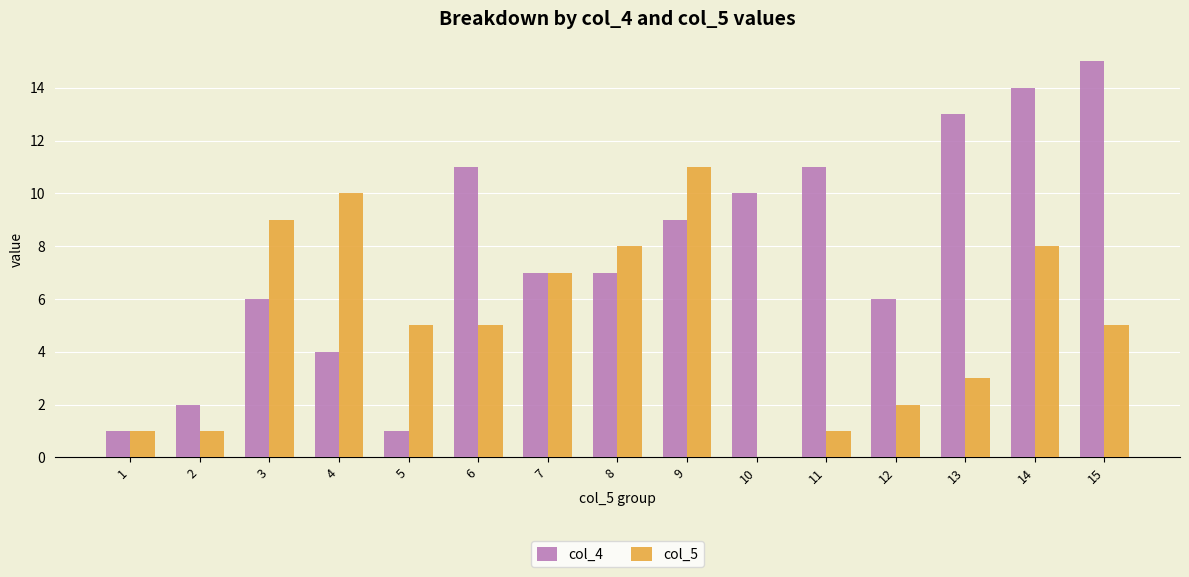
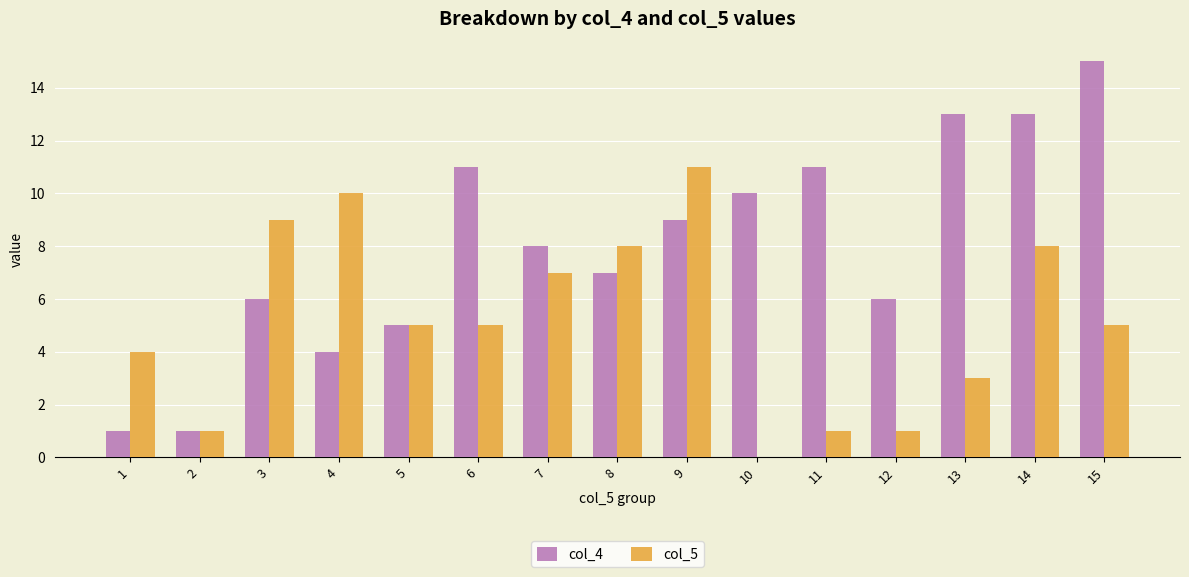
  {
    "col_4": {
      "1": 1,
-     "2": 2,
+     "2": 1,
      "3": 6,
      "4": 4,
-     "5": 1,
+     "5": 5,
      "6": 11,
-     "7": 7,
+     "7": 8,
      "8": 7,
      "9": 9,
      "10": 10,
      "11": 11,
      "12": 6,
      "13": 13,
-     "14": 14,
+     "14": 13,
      "15": 15
    },
    "col_5": {
-     "1": 1,
+     "1": 4,
      "2": 1,
      "3": 9,
      "4": 10,
      "5": 5,
      "6": 5,
      "7": 7,
      "8": 8,
      "9": 11,
      "10": 0,
      "11": 1,
-     "12": 2,
+     "12": 1,
      "13": 3,
      "14": 8,
      "15": 5
    }
  }
